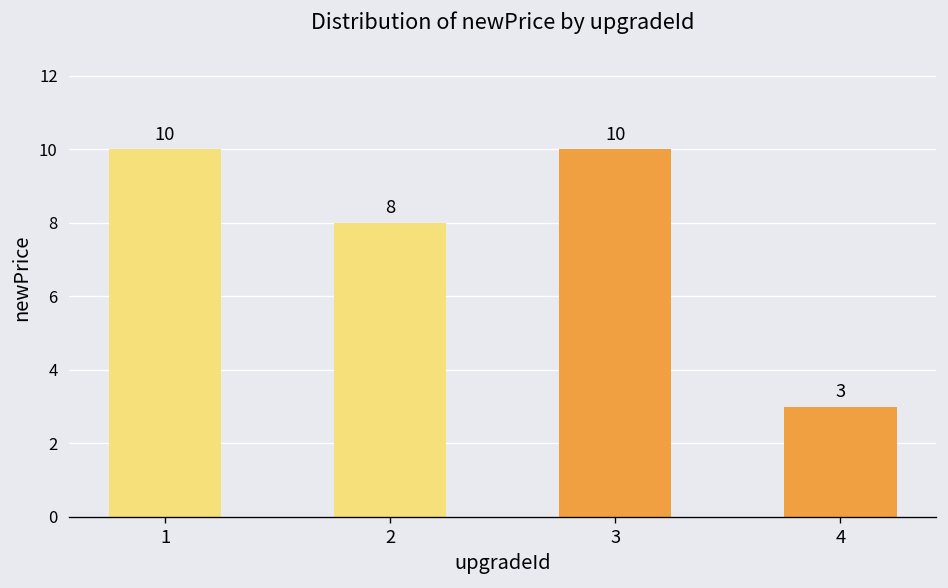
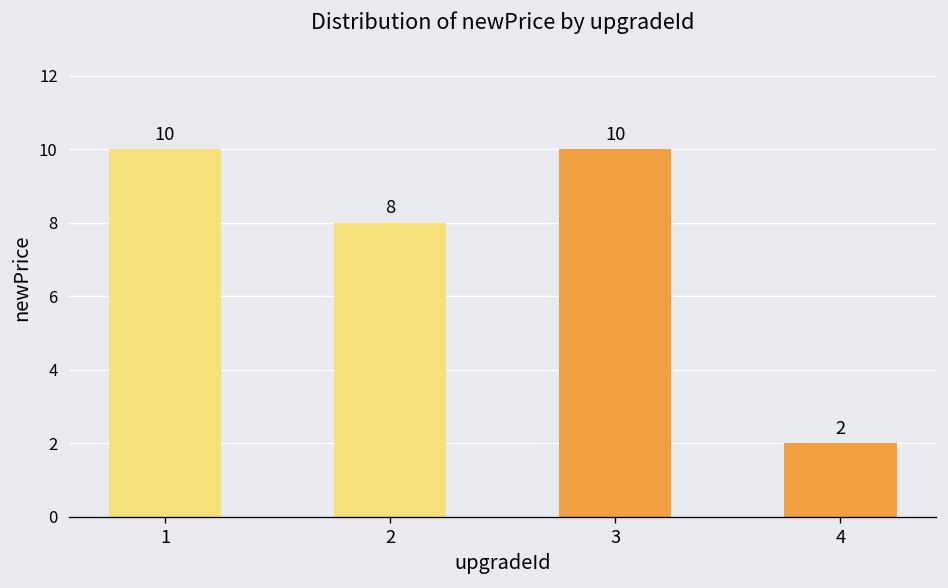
  {
    "1": 10,
    "2": 8,
    "3": 10,
-   "4": 3
+   "4": 2
  }
